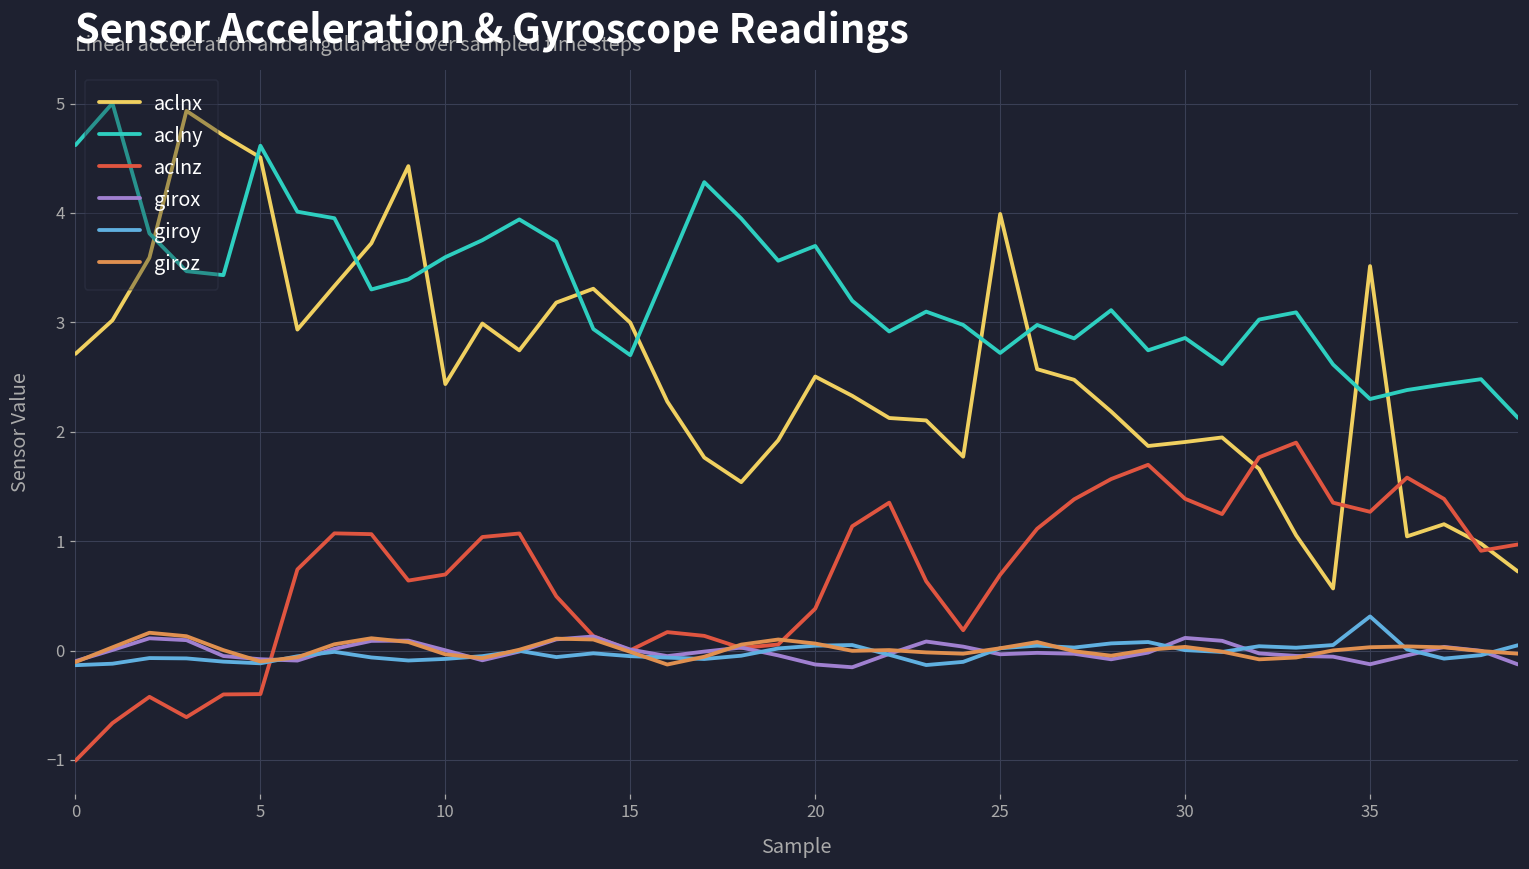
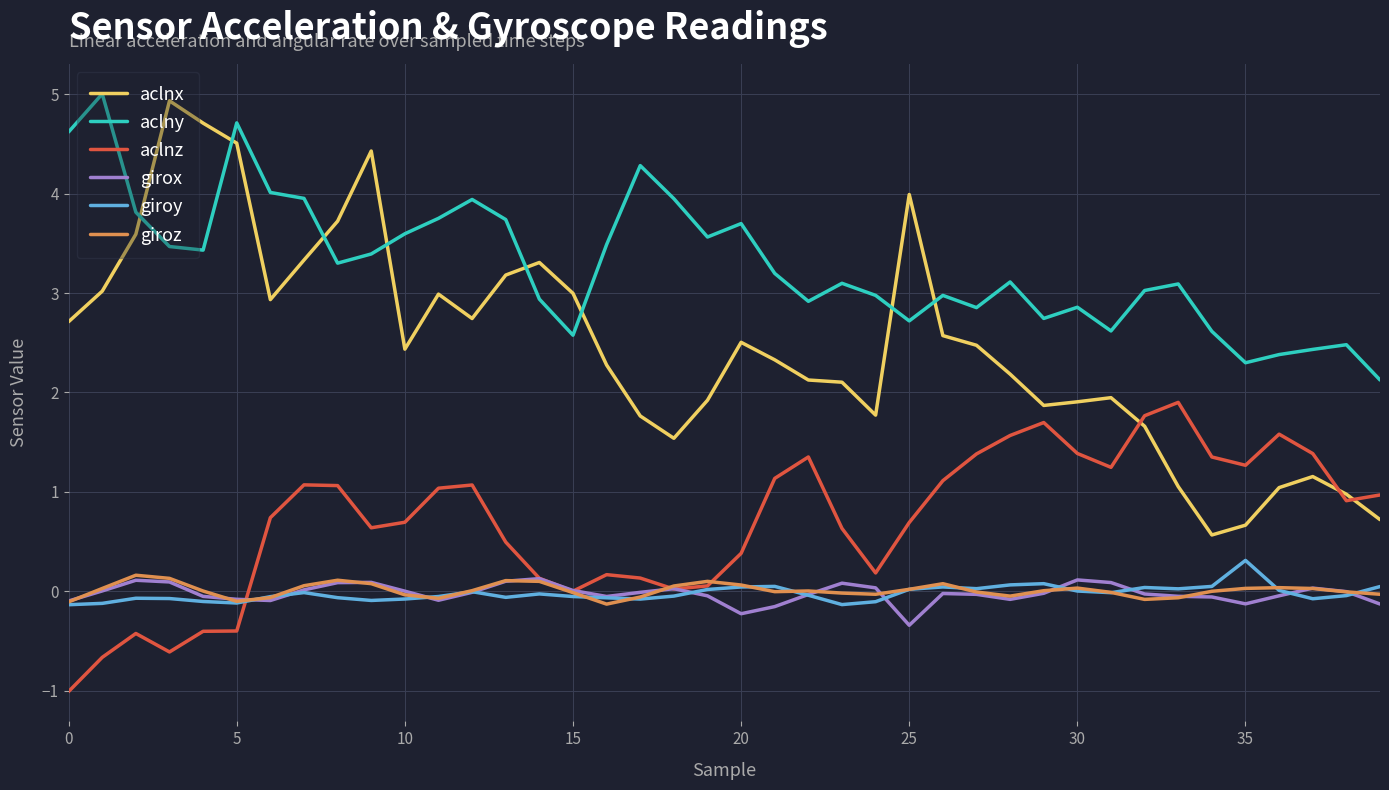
  {
    "aclnx": {
      "0": 2.7,
      "5": 4.5,
      "10": 2.4,
      "15": 3.0,
      "20": 2.5,
      "25": 4.0,
      "30": 1.9,
-     "35": 3.5
+     "35": 0.7
    },
    "aclny": {
      "0": 4.6,
-     "5": 4.6,
+     "5": 4.7,
      "10": 3.6,
-     "15": 2.7,
+     "15": 2.6,
      "20": 3.7,
      "25": 2.7,
      "30": 2.9,
      "35": 2.3
    },
    "aclnz": {
      "0": -1.0,
      "5": -0.4,
      "10": 0.7,
      "20": 0.4,
      "25": 0.7,
      "30": 1.4,
      "35": 1.3
    },
    "girox": {
      "10": 0.0,
-     "20": -0.1,
-     "25": 0.0,
+     "20": -0.2,
+     "25": -0.3,
      "30": 0.1,
      "35": -0.1
    },
    "giroy": {
      "0": -0.1,
      "10": -0.1,
      "15": -0.1,
      "30": 0.0,
      "35": 0.3
    },
    "giroz": {
      "10": 0.0,
      "30": 0.0,
      "35": 0.0
    }
  }
